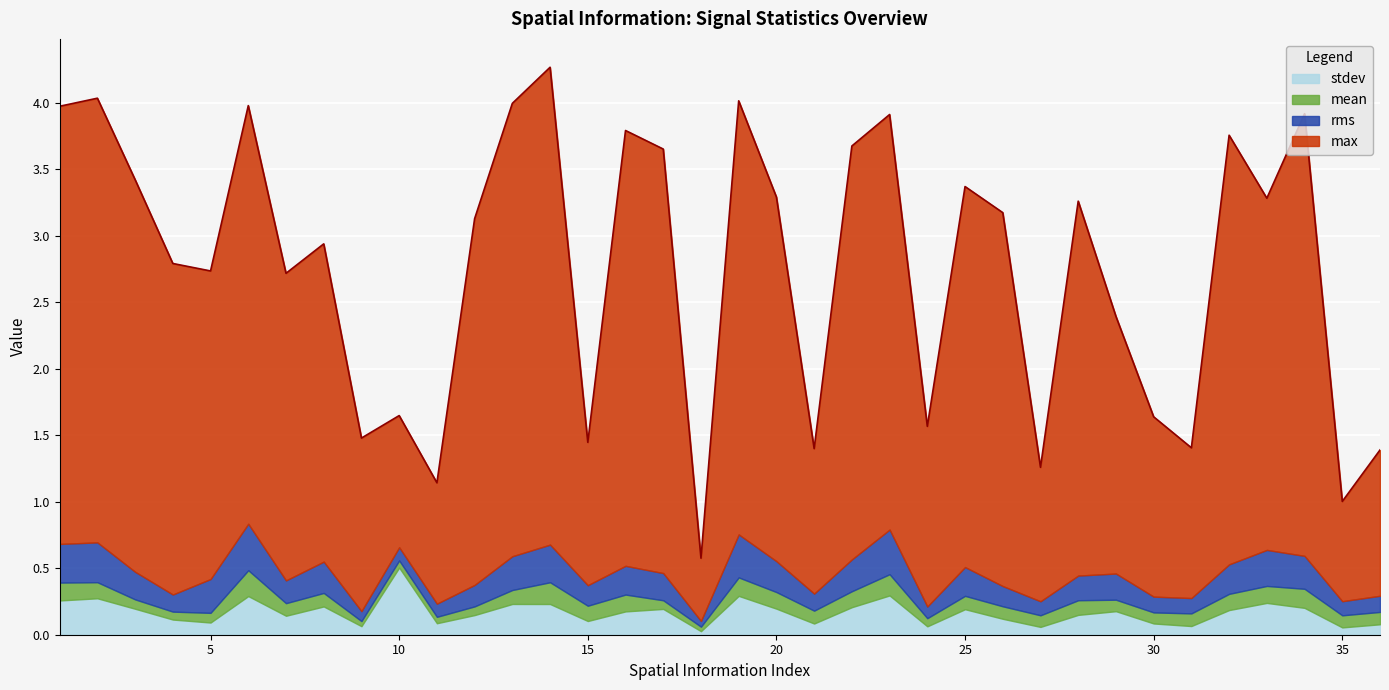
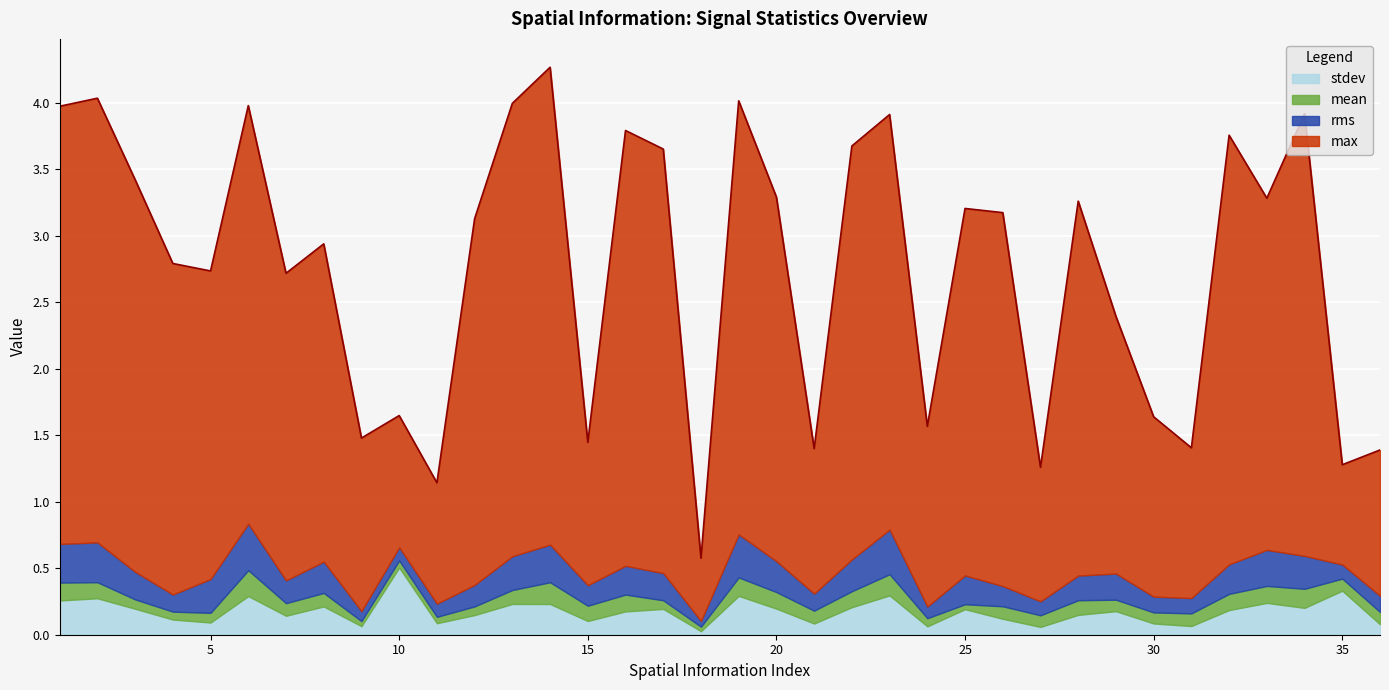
  {
    "stdev": {
      "5": 0.09,
      "10": 0.51,
      "15": 0.10,
      "20": 0.20,
      "25": 0.19,
      "30": 0.08,
-     "35": 0.05
+     "35": 0.33
    },
    "mean": {
      "5": 0.07,
      "10": 0.05,
      "15": 0.11,
      "20": 0.12,
-     "25": 0.10,
+     "25": 0.04,
      "30": 0.08,
      "35": 0.09
    },
    "rms": {
      "5": 0.25,
      "10": 0.10,
      "15": 0.15,
      "20": 0.23,
      "25": 0.22,
      "30": 0.12,
      "35": 0.11
    },
    "max": {
      "5": 2.32,
      "10": 0.99,
      "15": 1.07,
      "20": 2.74,
-     "25": 2.86,
+     "25": 2.76,
      "30": 1.35,
      "35": 0.75
    }
  }
